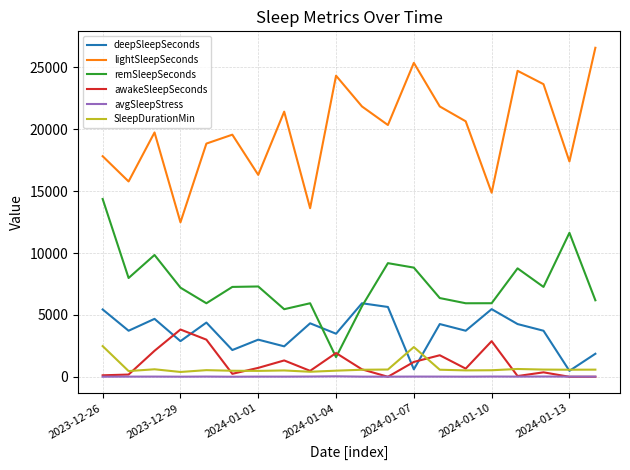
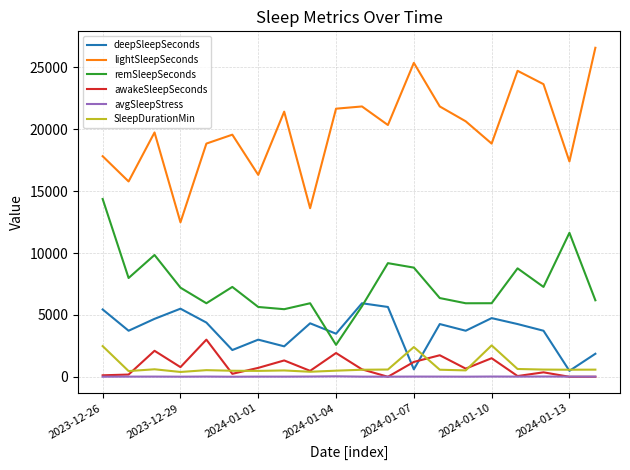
  {
    "deepSleepSeconds": {
      "2023-12-26": 5400,
-     "2023-12-29": 2900,
+     "2023-12-29": 5500,
      "2024-01-01": 3000,
      "2024-01-04": 3500,
      "2024-01-07": 600,
-     "2024-01-10": 5500
+     "2024-01-10": 4700
    },
    "lightSleepSeconds": {
      "2023-12-26": 17800,
      "2023-12-29": 12500,
      "2024-01-01": 16300,
-     "2024-01-04": 24300,
+     "2024-01-04": 21700,
      "2024-01-07": 25400,
-     "2024-01-10": 14900,
+     "2024-01-10": 18800,
      "2024-01-13": 17400
    },
    "remSleepSeconds": {
      "2023-12-26": 14400,
      "2023-12-29": 7200,
-     "2024-01-01": 7300,
-     "2024-01-04": 1600,
+     "2024-01-01": 5600,
+     "2024-01-04": 2600,
      "2024-01-07": 8800,
      "2024-01-10": 5900,
      "2024-01-13": 11600
    },
    "awakeSleepSeconds": {
-     "2023-12-29": 3800,
+     "2023-12-29": 800,
      "2024-01-01": 700,
      "2024-01-04": 1900,
      "2024-01-07": 1200,
-     "2024-01-10": 2900
+     "2024-01-10": 1500
    },
    "avgSleepStress": {
      "2023-12-29": 0,
      "2024-01-01": 0,
      "2024-01-04": 0,
      "2024-01-07": 0,
      "2024-01-10": 0
    },
    "SleepDurationMin": {
      "2023-12-26": 2500,
      "2023-12-29": 400,
      "2024-01-01": 500,
      "2024-01-04": 500,
      "2024-01-07": 2400,
-     "2024-01-10": 500
+     "2024-01-10": 2500
    }
  }
